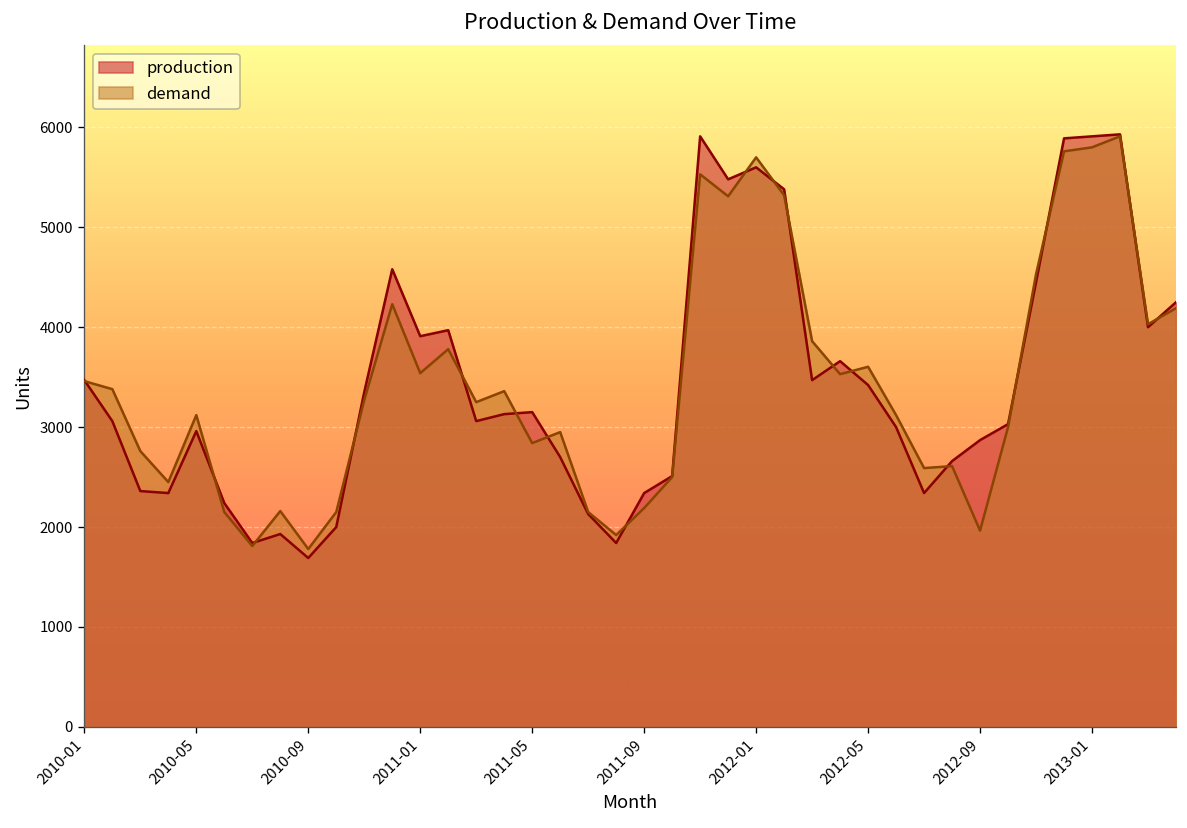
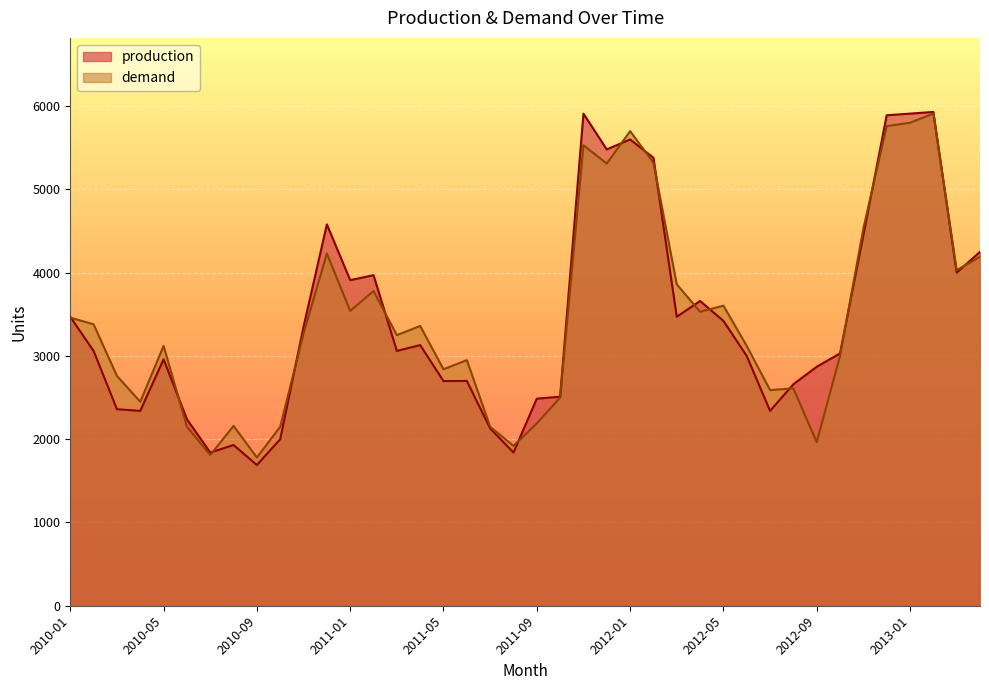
  {
    "production": {
      "2010-05": 3000,
      "2010-09": 1700,
      "2011-01": 3900,
-     "2011-05": 3200,
-     "2011-09": 2300,
+     "2011-05": 2700,
+     "2011-09": 2500,
      "2012-01": 5600,
      "2012-05": 3400,
      "2012-09": 2900,
      "2013-01": 5900
    },
    "demand": {
      "2010-05": 3100,
      "2010-09": 1800,
      "2011-01": 3500,
      "2011-05": 2800,
      "2011-09": 2200,
      "2012-01": 5700,
      "2012-05": 3600,
      "2012-09": 2000,
      "2013-01": 5800
    }
  }
